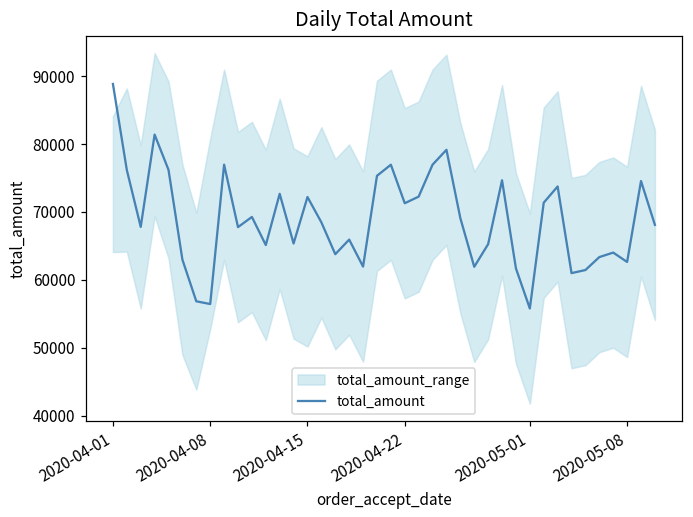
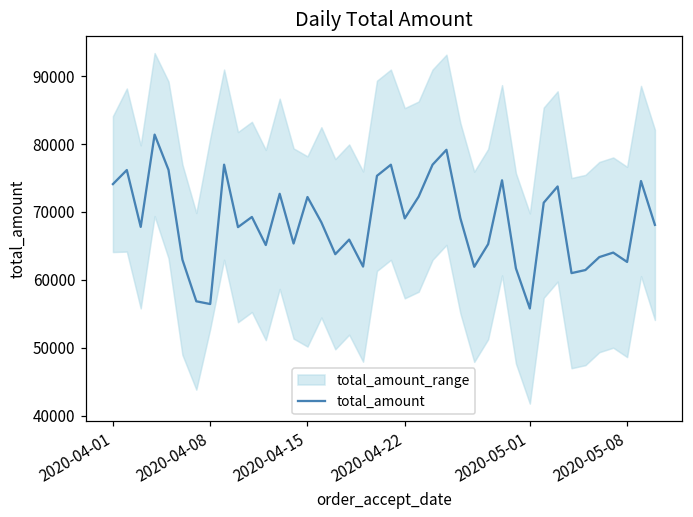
  {
    "total_amount": {
-     "2020-04-01": 89000,
+     "2020-04-01": 74000,
      "2020-04-08": 56000,
      "2020-04-15": 72000,
-     "2020-04-22": 71000,
+     "2020-04-22": 69000,
      "2020-05-01": 56000,
      "2020-05-08": 63000
    }
  }
